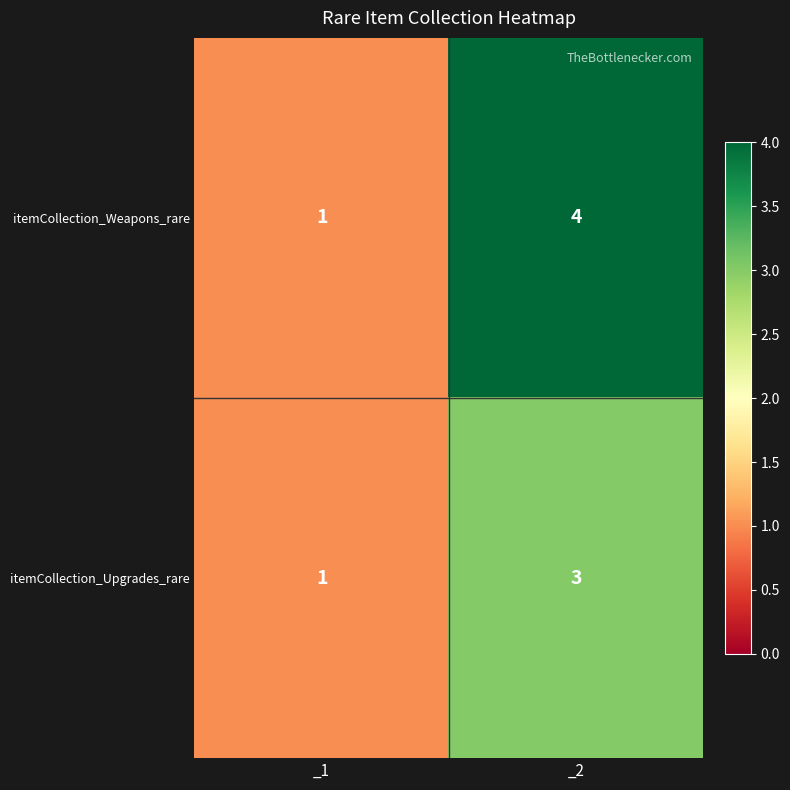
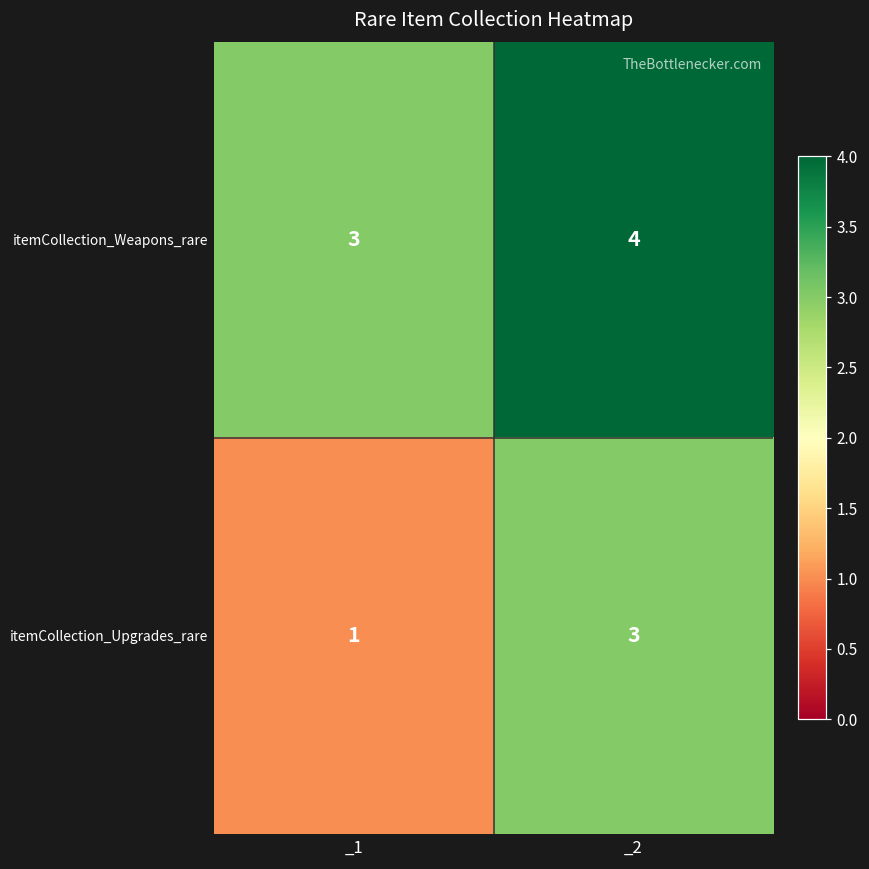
  {
    "itemCollection_Weapons_rare": {
-     "_1": 1
+     "_1": 3
    },
    "itemCollection_Upgrades_rare": {
      "_1": 1,
      "_2": 3
    }
  }
